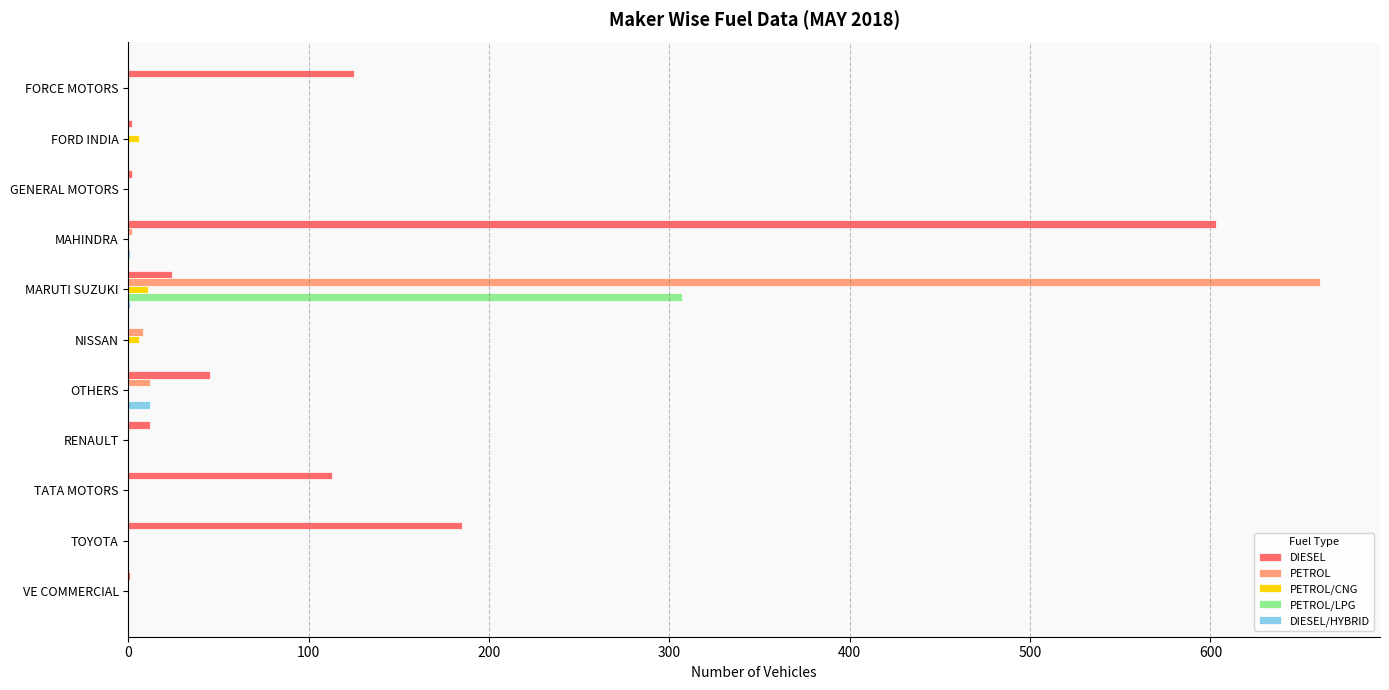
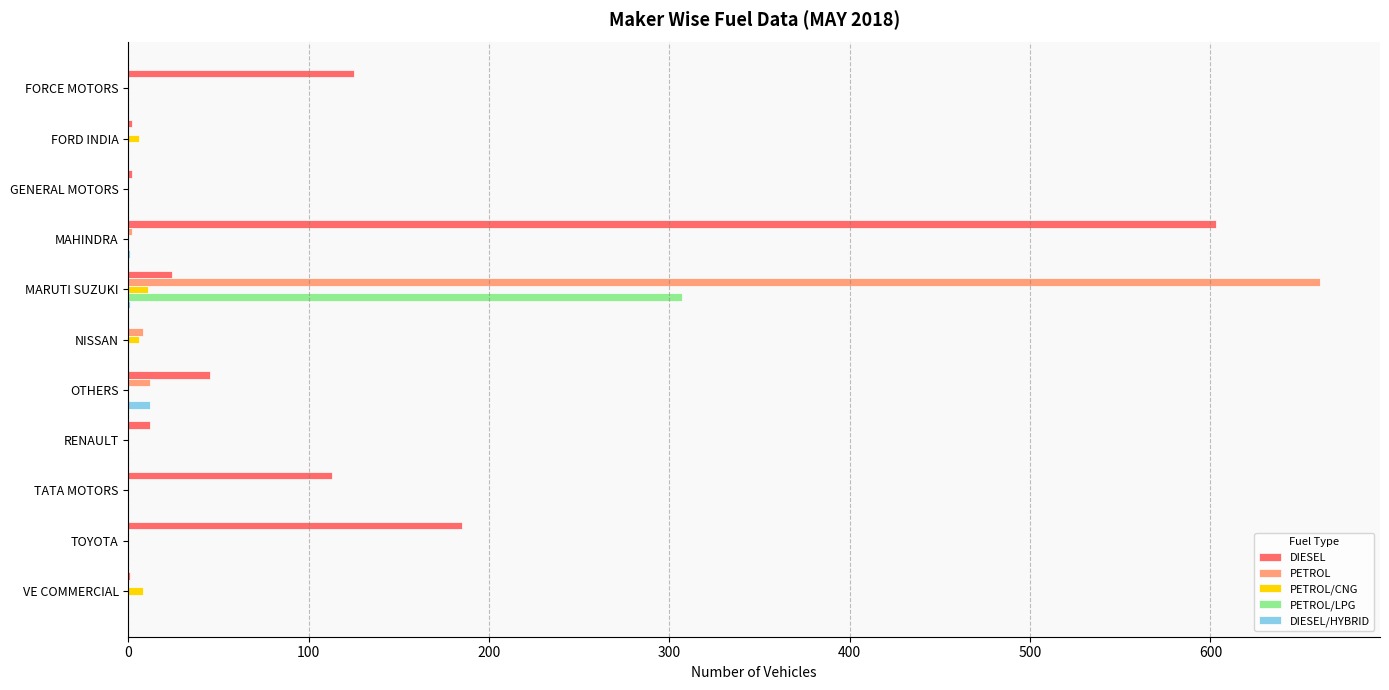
  {
    "PETROL/CNG": {
      "FORCE MOTORS": 0,
      "FORD INDIA": 6,
      "GENERAL MOTORS": 0,
      "MAHINDRA": 0,
      "MARUTI SUZUKI": 11,
      "NISSAN": 6,
      "OTHERS": 0,
      "RENAULT": 0,
      "TATA MOTORS": 0,
      "TOYOTA": 0,
-     "VE COMMERCIAL": 0
+     "VE COMMERCIAL": 8
    },
    "PETROL/LPG": {
      "FORCE MOTORS": 0,
      "FORD INDIA": 0,
      "GENERAL MOTORS": 0,
      "MAHINDRA": 0,
      "MARUTI SUZUKI": 307,
      "NISSAN": 0,
      "OTHERS": 0,
      "RENAULT": 0,
      "TATA MOTORS": 0,
      "TOYOTA": 0,
      "VE COMMERCIAL": 0
    },
    "DIESEL/HYBRID": {
      "FORCE MOTORS": 0,
      "FORD INDIA": 0,
      "GENERAL MOTORS": 0,
      "NISSAN": 0,
      "OTHERS": 12,
      "RENAULT": 0,
      "TATA MOTORS": 0,
      "TOYOTA": 0,
      "VE COMMERCIAL": 0
    }
  }
